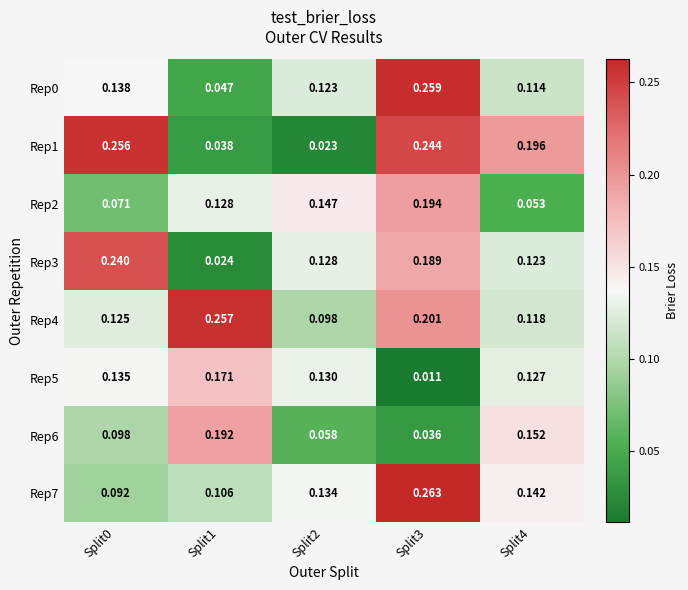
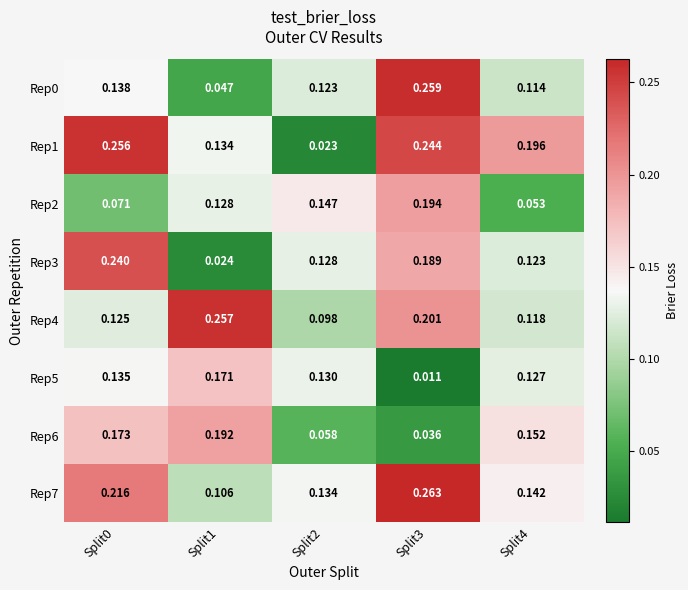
  {
    "Rep0": {
      "Split0": 0.138,
      "Split1": 0.047,
      "Split2": 0.123,
      "Split3": 0.259,
      "Split4": 0.114
    },
    "Rep1": {
      "Split0": 0.256,
-     "Split1": 0.038,
+     "Split1": 0.134,
      "Split2": 0.023,
      "Split3": 0.244,
      "Split4": 0.196
    },
    "Rep2": {
      "Split0": 0.071,
      "Split1": 0.128,
      "Split2": 0.147,
      "Split3": 0.194,
      "Split4": 0.053
    },
    "Rep3": {
      "Split0": 0.240,
      "Split1": 0.024,
      "Split2": 0.128,
      "Split3": 0.189,
      "Split4": 0.123
    },
    "Rep4": {
      "Split0": 0.125,
      "Split1": 0.257,
      "Split2": 0.098,
      "Split3": 0.201,
      "Split4": 0.118
    },
    "Rep5": {
      "Split0": 0.135,
      "Split1": 0.171,
      "Split2": 0.130,
      "Split3": 0.011,
      "Split4": 0.127
    },
    "Rep6": {
-     "Split0": 0.098,
+     "Split0": 0.173,
      "Split1": 0.192,
      "Split2": 0.058,
      "Split3": 0.036,
      "Split4": 0.152
    },
    "Rep7": {
-     "Split0": 0.092,
+     "Split0": 0.216,
      "Split1": 0.106,
      "Split2": 0.134,
      "Split3": 0.263,
      "Split4": 0.142
    }
  }
